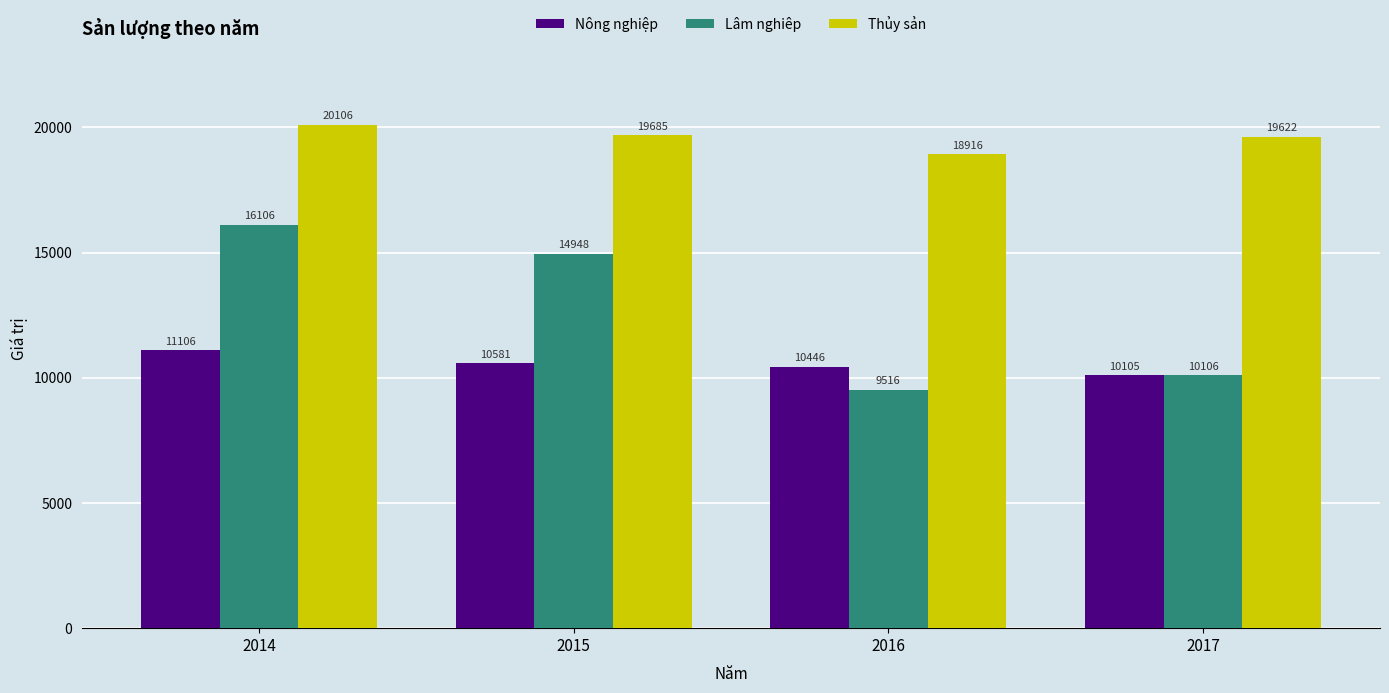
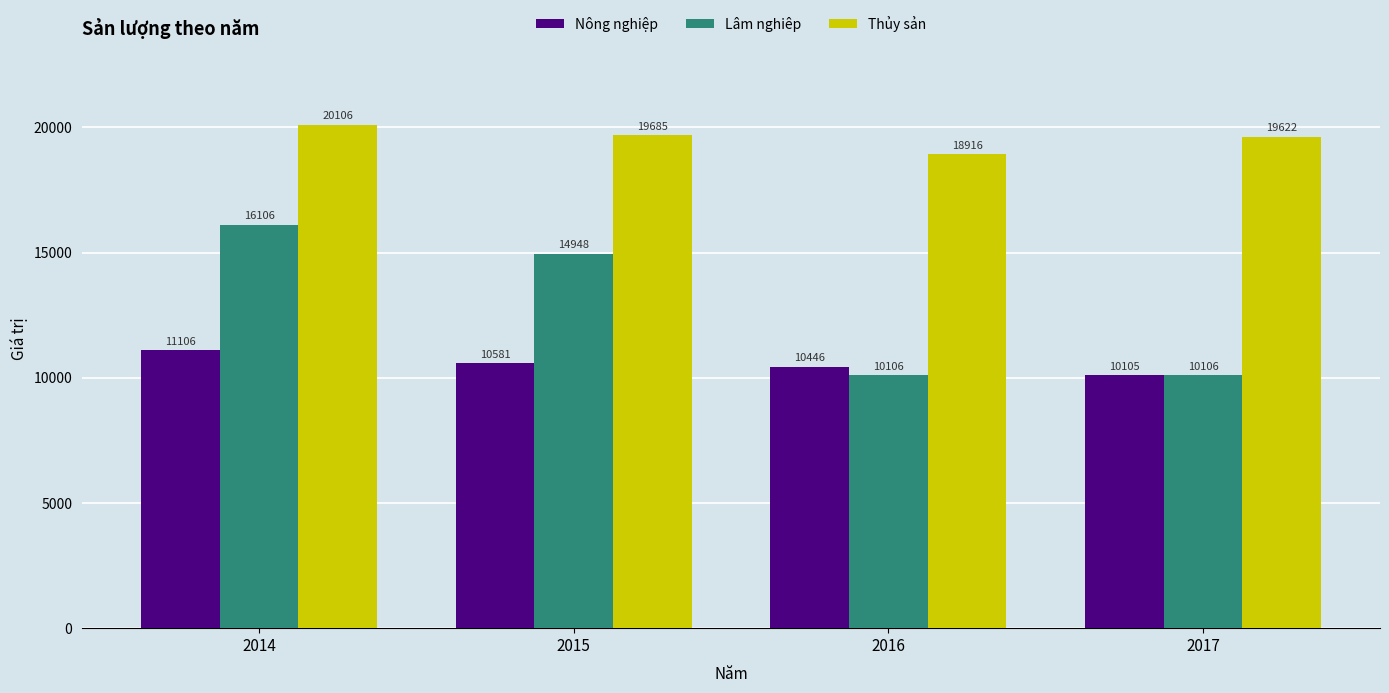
  {
    "Nông nghiệp": {
      "2014": 11106,
      "2015": 10581,
      "2016": 10446,
      "2017": 10105
    },
    "Lâm nghiêp": {
      "2014": 16106,
      "2015": 14948,
-     "2016": 9516,
+     "2016": 10106,
      "2017": 10106
    },
    "Thủy sản": {
      "2014": 20106,
      "2015": 19685,
      "2016": 18916,
      "2017": 19622
    }
  }
